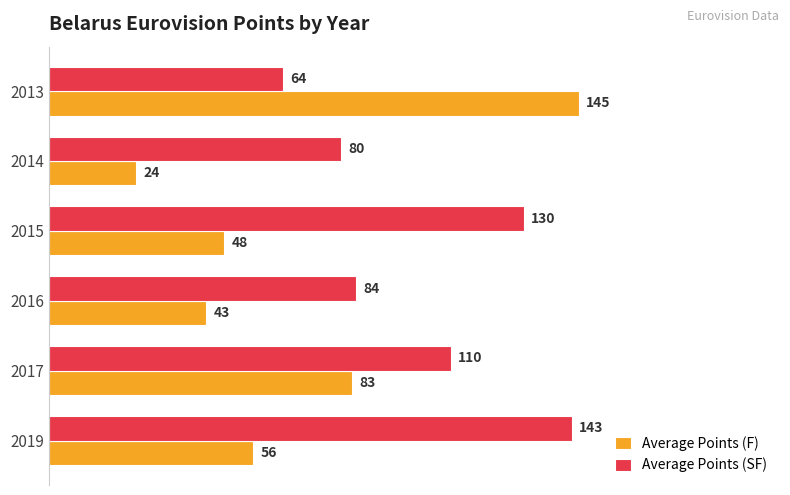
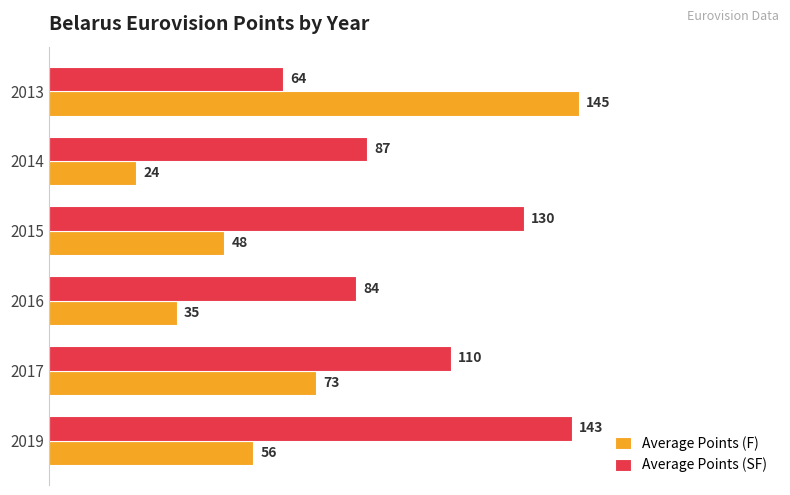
  {
    "Average Points (F)": {
      "2013": 145,
      "2014": 24,
      "2015": 48,
-     "2016": 43,
-     "2017": 83,
+     "2016": 35,
+     "2017": 73,
      "2019": 56
    },
    "Average Points (SF)": {
      "2013": 64,
-     "2014": 80,
+     "2014": 87,
      "2015": 130,
      "2016": 84,
      "2017": 110,
      "2019": 143
    }
  }
